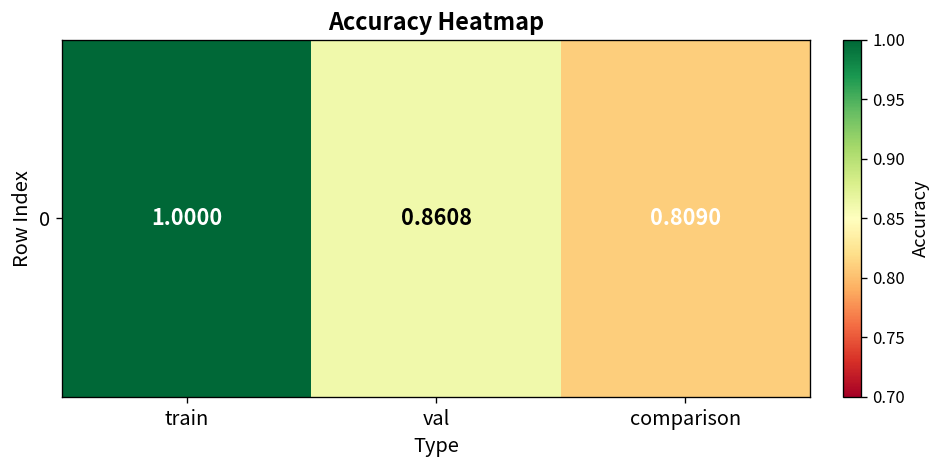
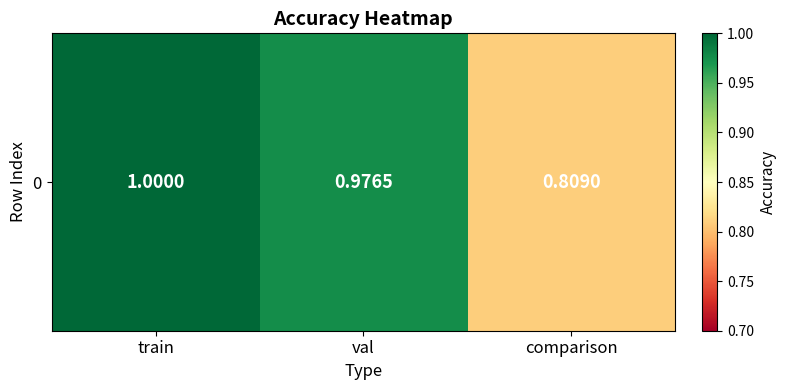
  {
    "0": {
      "train": 1.0000,
-     "val": 0.8608,
+     "val": 0.9765,
      "comparison": 0.8090
    }
  }
